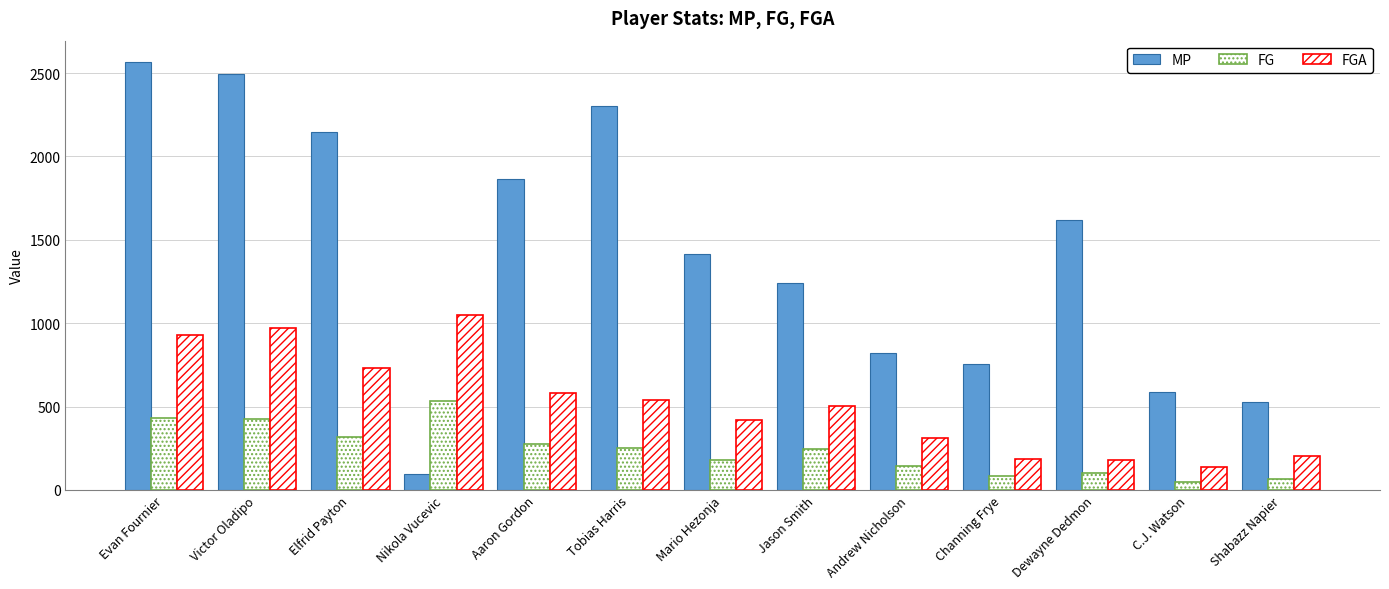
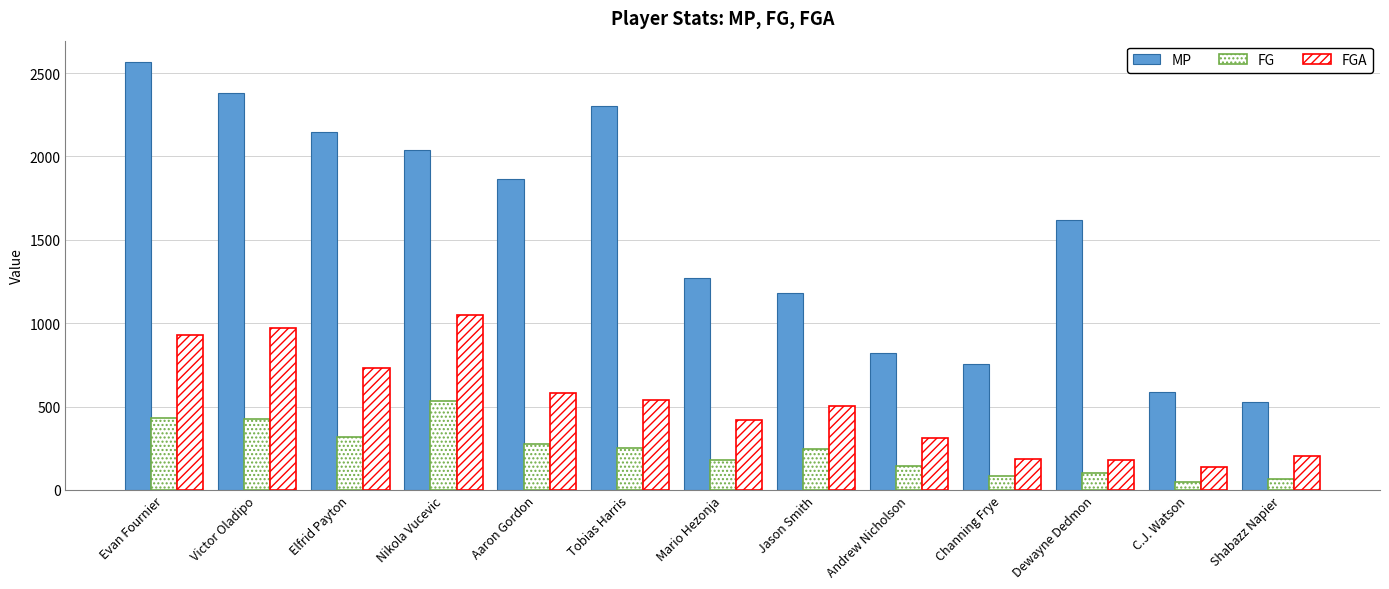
  {
    "MP": {
      "Evan Fournier": 2570,
-     "Victor Oladipo": 2490,
+     "Victor Oladipo": 2380,
      "Elfrid Payton": 2150,
-     "Nikola Vucevic": 100,
+     "Nikola Vucevic": 2040,
      "Aaron Gordon": 1860,
      "Tobias Harris": 2300,
-     "Mario Hezonja": 1410,
-     "Jason Smith": 1240,
+     "Mario Hezonja": 1270,
+     "Jason Smith": 1180,
      "Andrew Nicholson": 820,
      "Channing Frye": 750,
      "Dewayne Dedmon": 1620,
      "C.J. Watson": 590,
      "Shabazz Napier": 530
    }
  }
